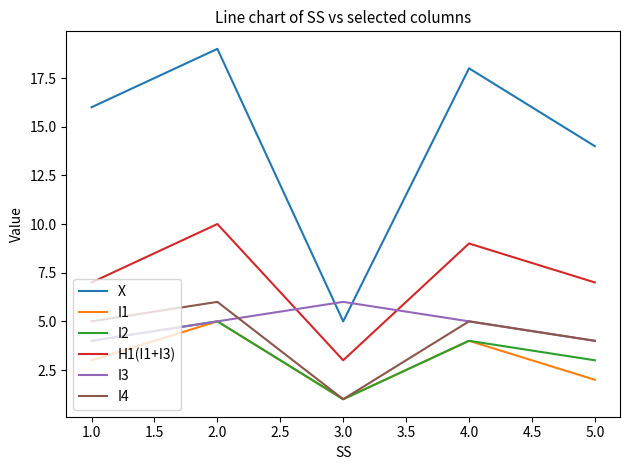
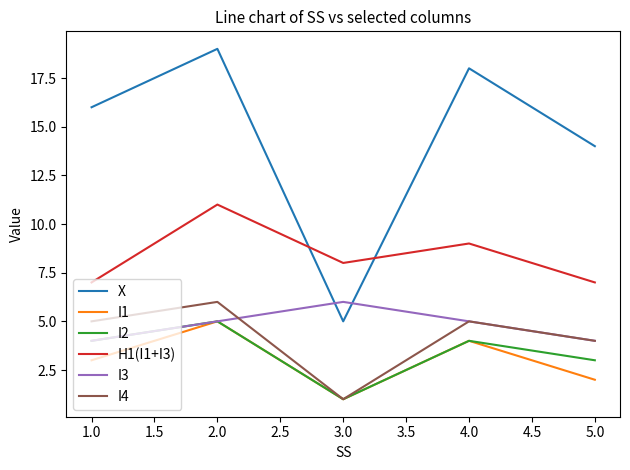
  {
    "X": {
      "1.0": 16,
      "2.0": 19,
      "3.0": 5,
      "4.0": 18,
      "5.0": 14
    },
    "I1": {
      "5.0": 2
    },
    "I2": {
      "5.0": 3
    },
    "H1(I1+I3)": {
-     "2.0": 10,
-     "3.0": 3,
+     "2.0": 11,
+     "3.0": 8,
      "4.0": 9,
      "5.0": 7
    },
    "I3": {
      "3.0": 6
    },
    "I4": {
      "2.0": 6
    }
  }
